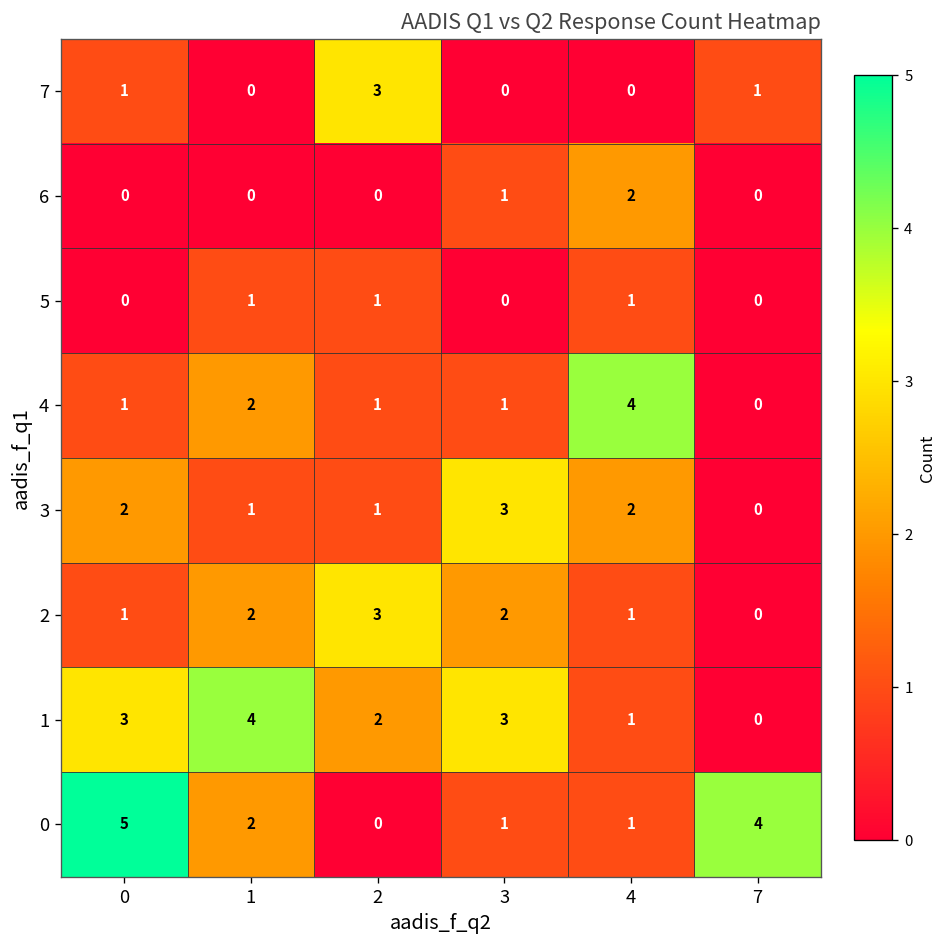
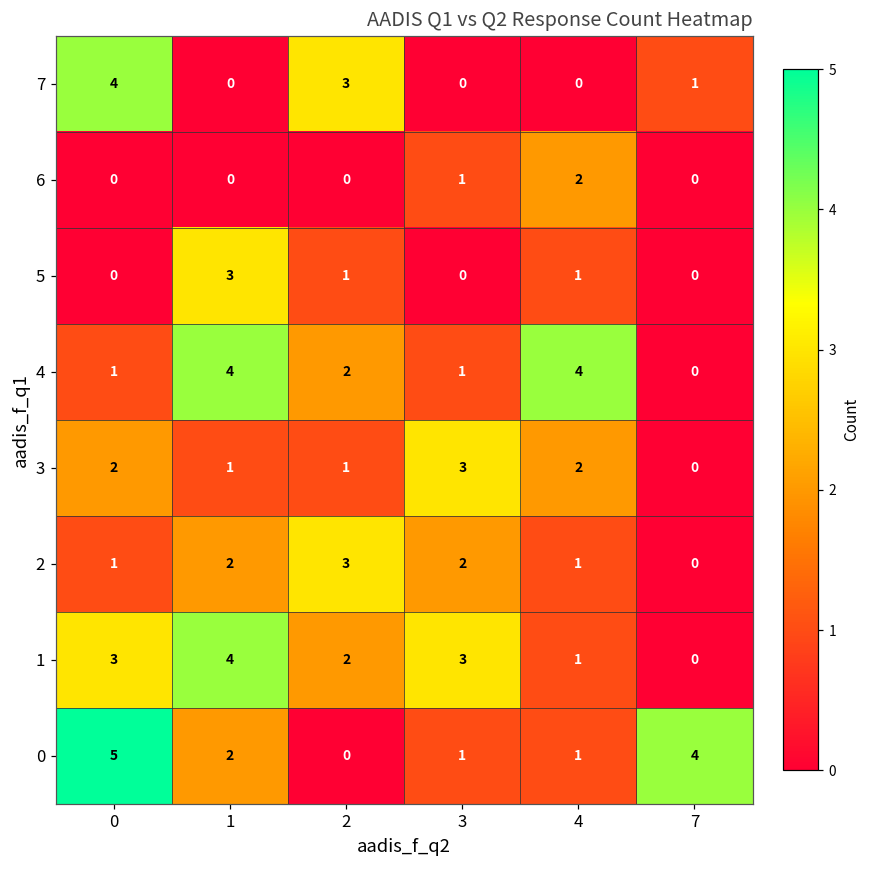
  {
    "7": {
-     "0": 1,
+     "0": 4,
      "1": 0,
      "2": 3,
      "3": 0,
      "4": 0,
      "7": 1
    },
    "6": {
      "0": 0,
      "1": 0,
      "2": 0,
      "3": 1,
      "4": 2,
      "7": 0
    },
    "5": {
      "0": 0,
-     "1": 1,
+     "1": 3,
      "2": 1,
      "3": 0,
      "4": 1,
      "7": 0
    },
    "4": {
      "0": 1,
-     "1": 2,
-     "2": 1,
+     "1": 4,
+     "2": 2,
      "3": 1,
      "4": 4,
      "7": 0
    },
    "3": {
      "0": 2,
      "1": 1,
      "2": 1,
      "3": 3,
      "4": 2,
      "7": 0
    },
    "2": {
      "0": 1,
      "1": 2,
      "2": 3,
      "3": 2,
      "4": 1,
      "7": 0
    },
    "1": {
      "0": 3,
      "1": 4,
      "2": 2,
      "3": 3,
      "4": 1,
      "7": 0
    },
    "0": {
      "0": 5,
      "1": 2,
      "2": 0,
      "3": 1,
      "4": 1,
      "7": 4
    }
  }
